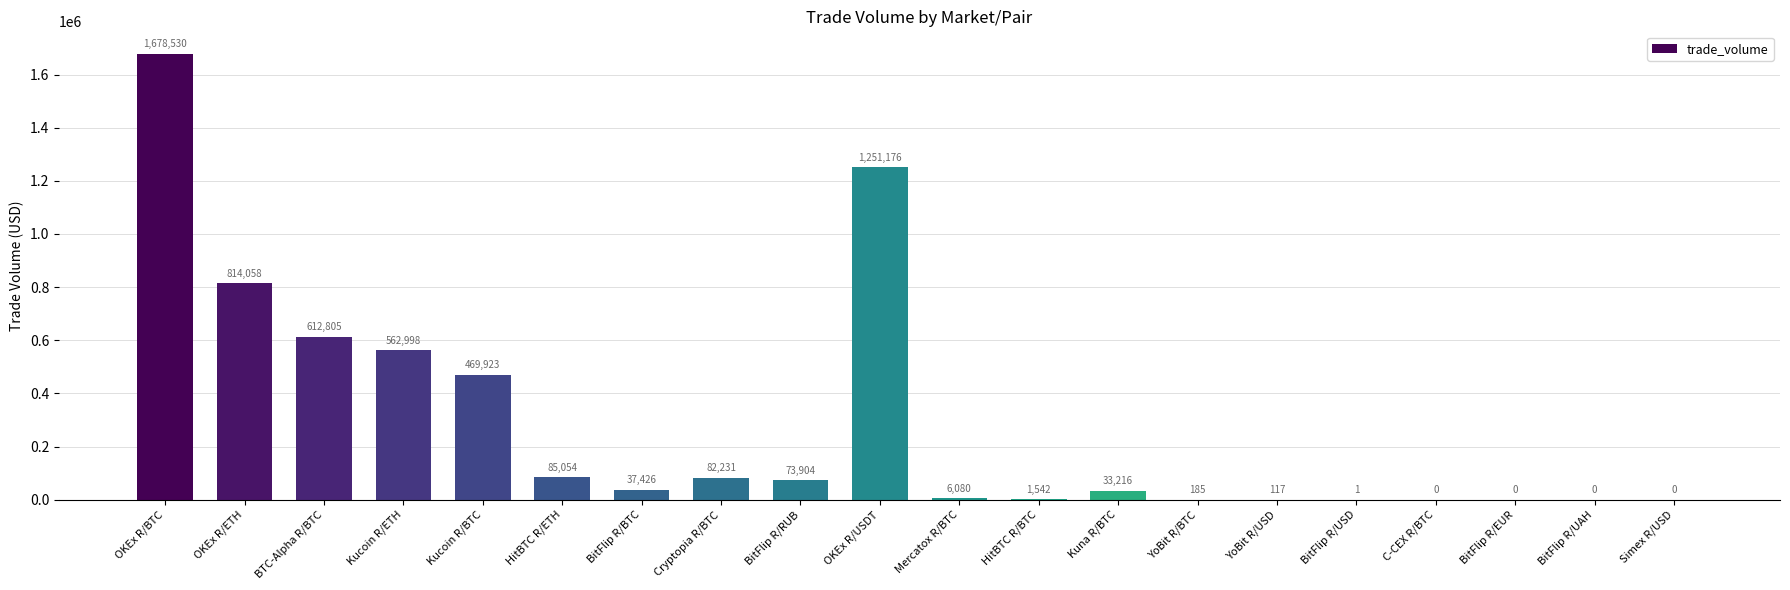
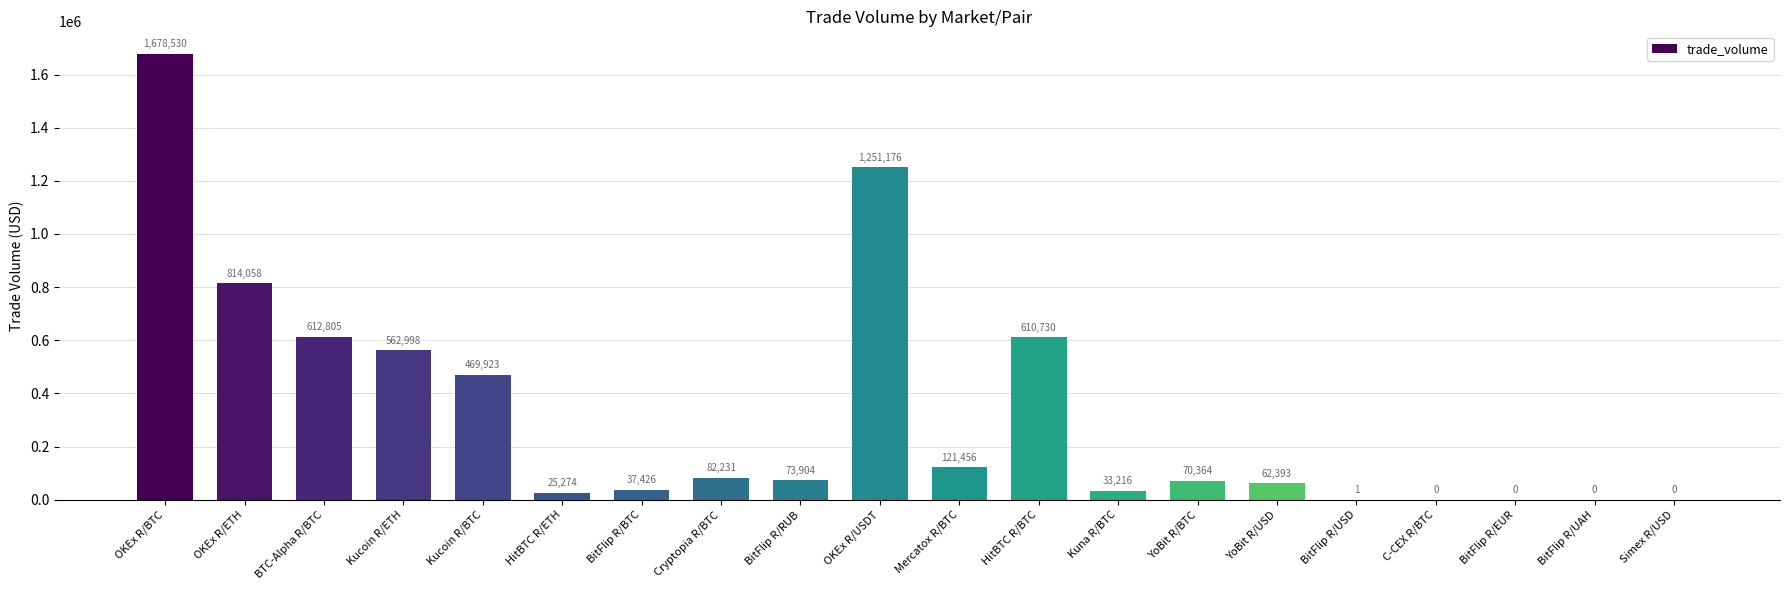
  {
    "OKEx R/BTC": "1,678,530",
    "OKEx R/ETH": "814,058",
    "BTC-Alpha R/BTC": "612,805",
    "Kucoin R/ETH": "562,998",
    "Kucoin R/BTC": "469,923",
-   "HitBTC R/ETH": "85,054",
+   "HitBTC R/ETH": "25,274",
    "BitFlip R/BTC": "37,426",
    "Cryptopia R/BTC": "82,231",
    "BitFlip R/RUB": "73,904",
    "OKEx R/USDT": "1,251,176",
-   "Mercatox R/BTC": "6,080",
-   "HitBTC R/BTC": "1,542",
+   "Mercatox R/BTC": "121,456",
+   "HitBTC R/BTC": "610,730",
    "Kuna R/BTC": "33,216",
-   "YoBit R/BTC": "185",
-   "YoBit R/USD": "117",
+   "YoBit R/BTC": "70,364",
+   "YoBit R/USD": "62,393",
    "BitFlip R/USD": "1",
    "C-CEX R/BTC": "0",
    "BitFlip R/EUR": "0",
    "BitFlip R/UAH": "0",
    "Simex R/USD": "0"
  }
